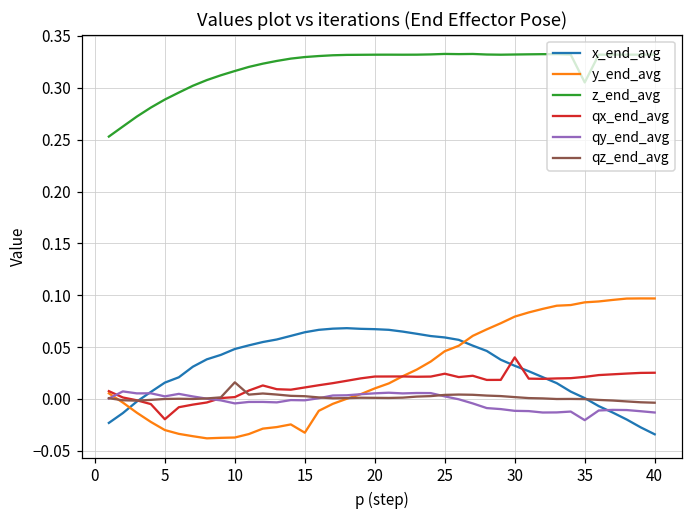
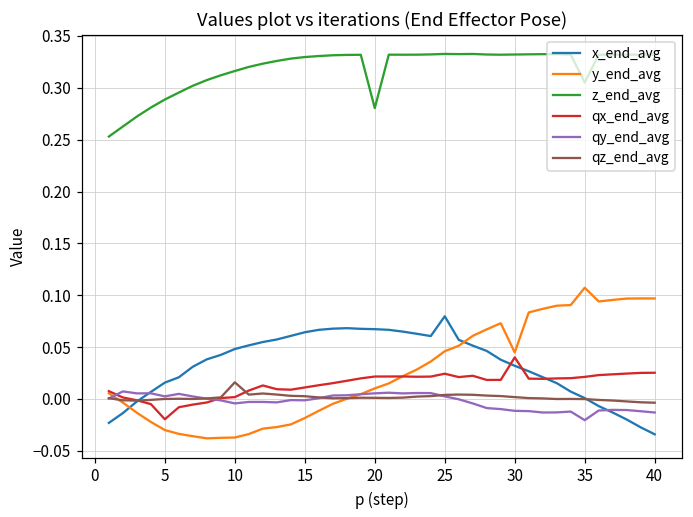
  {
    "x_end_avg": {
      "5": 0.02,
      "10": 0.05,
      "15": 0.06,
      "20": 0.07,
-     "25": 0.06,
+     "25": 0.08,
      "30": 0.03,
      "40": -0.03
    },
    "y_end_avg": {
      "5": -0.03,
      "10": -0.04,
-     "15": -0.03,
+     "15": -0.02,
      "20": 0.01,
      "25": 0.05,
-     "30": 0.08,
-     "35": 0.09,
+     "30": 0.04,
+     "35": 0.11,
      "40": 0.10
    },
    "z_end_avg": {
      "5": 0.29,
      "10": 0.32,
      "15": 0.33,
-     "20": 0.33,
+     "20": 0.28,
      "25": 0.33,
      "30": 0.33
    },
    "qx_end_avg": {
      "5": -0.02,
      "10": 0.00,
      "15": 0.01,
      "20": 0.02,
      "25": 0.02,
      "30": 0.04,
      "35": 0.02,
      "40": 0.03
    },
    "qy_end_avg": {
      "10": 0.00,
      "15": 0.00,
      "20": 0.01,
      "30": -0.01,
      "35": -0.02,
      "40": -0.01
    },
    "qz_end_avg": {
      "10": 0.02,
      "15": 0.00,
      "20": 0.00,
      "30": 0.00,
      "40": 0.00
    }
  }
